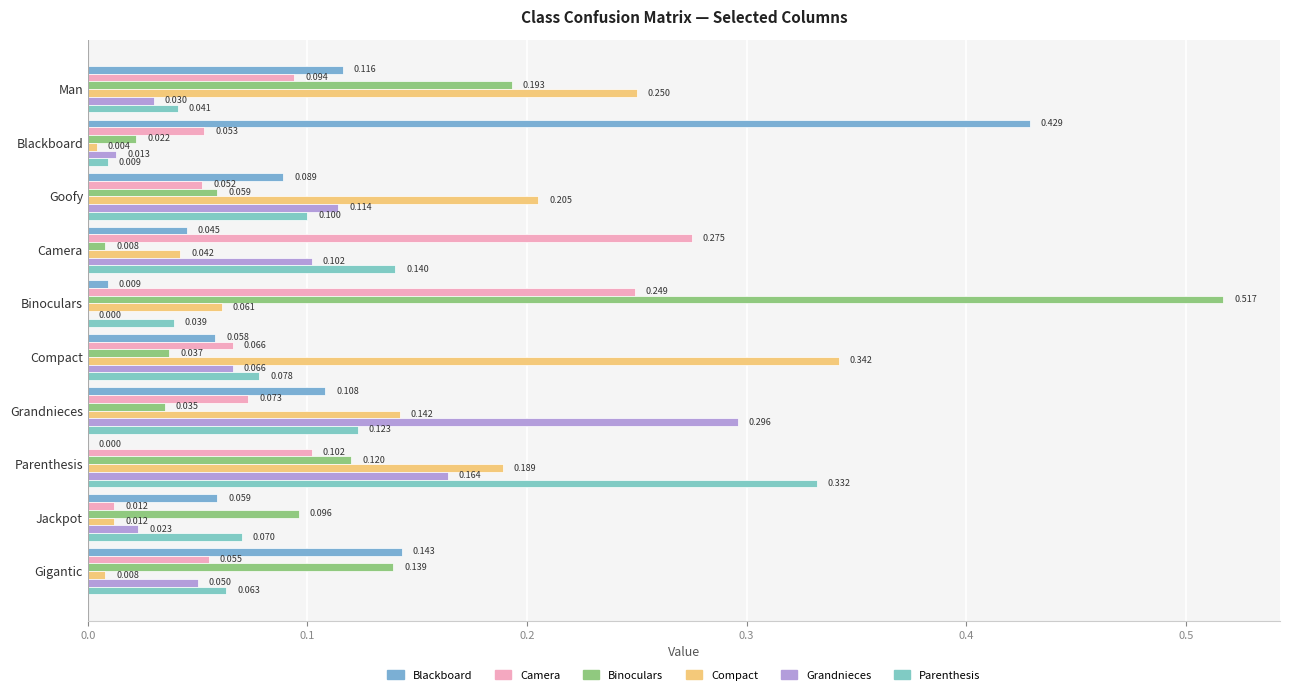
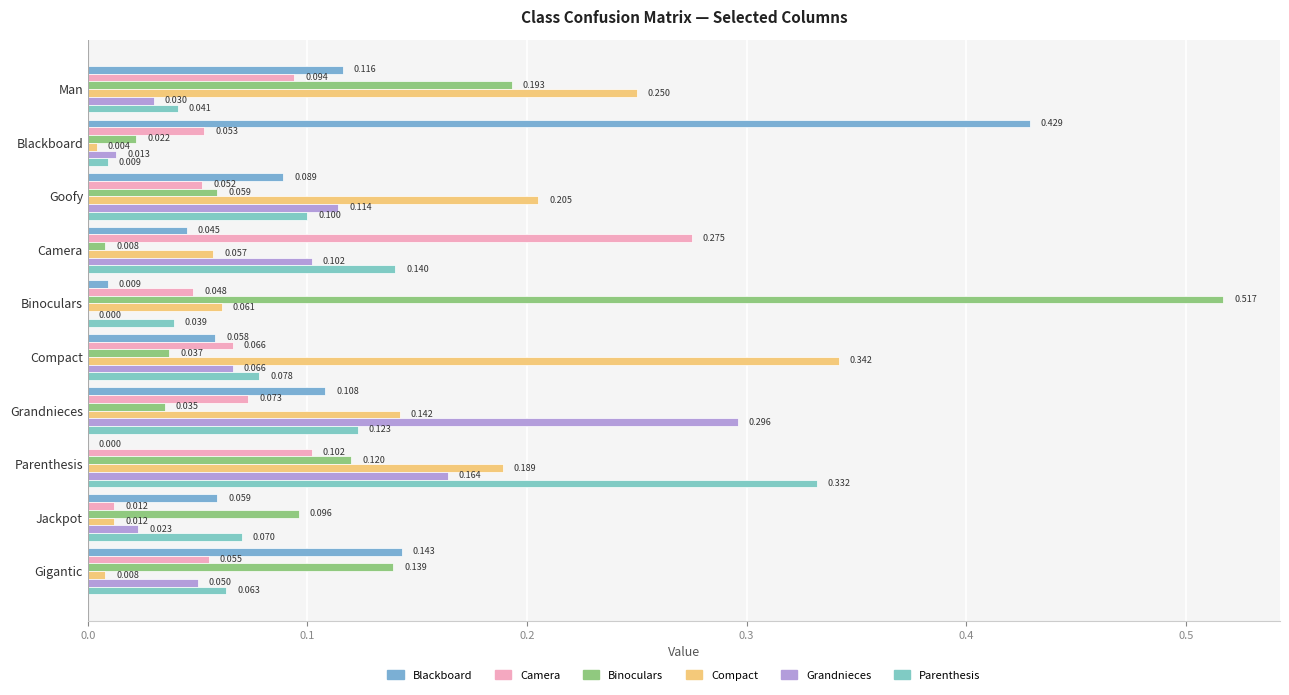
  {
    "Camera": {
      "Man": 0.094,
      "Blackboard": 0.053,
      "Goofy": 0.052,
      "Camera": 0.275,
-     "Binoculars": 0.249,
+     "Binoculars": 0.048,
      "Compact": 0.066,
      "Grandnieces": 0.073,
      "Parenthesis": 0.102,
      "Jackpot": 0.012,
      "Gigantic": 0.055
    },
    "Binoculars": {
      "Man": 0.193,
      "Blackboard": 0.022,
      "Goofy": 0.059,
      "Camera": 0.008,
      "Binoculars": 0.517,
      "Compact": 0.037,
      "Grandnieces": 0.035,
      "Parenthesis": 0.120,
      "Jackpot": 0.096,
      "Gigantic": 0.139
    },
    "Compact": {
      "Man": 0.250,
      "Blackboard": 0.004,
      "Goofy": 0.205,
-     "Camera": 0.042,
+     "Camera": 0.057,
      "Binoculars": 0.061,
      "Compact": 0.342,
      "Grandnieces": 0.142,
      "Parenthesis": 0.189,
      "Jackpot": 0.012,
      "Gigantic": 0.008
    }
  }
